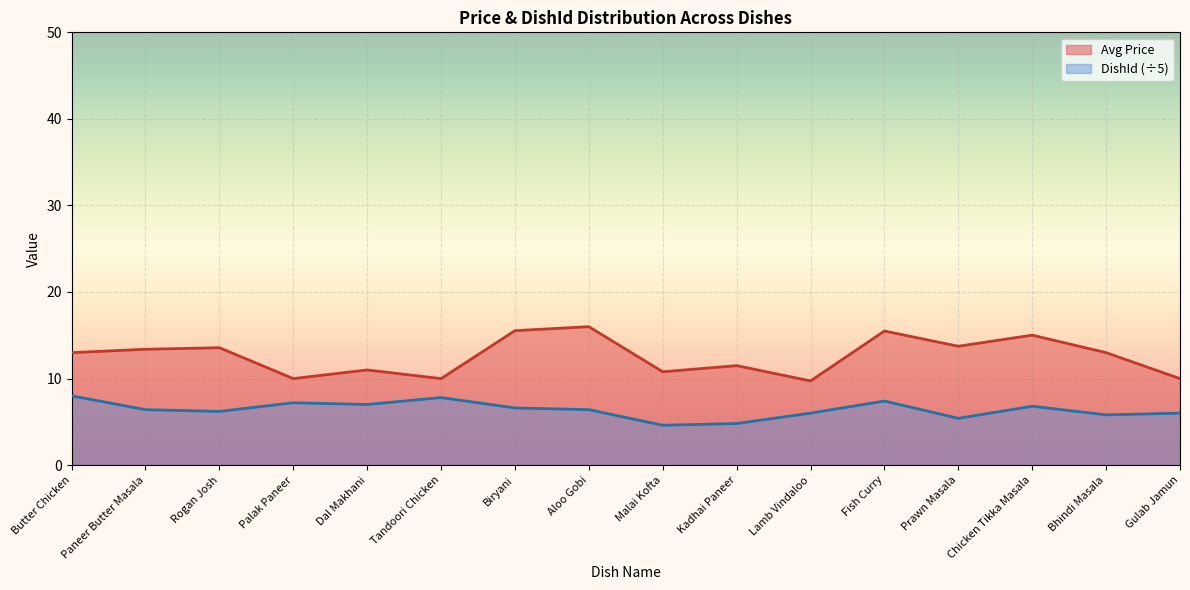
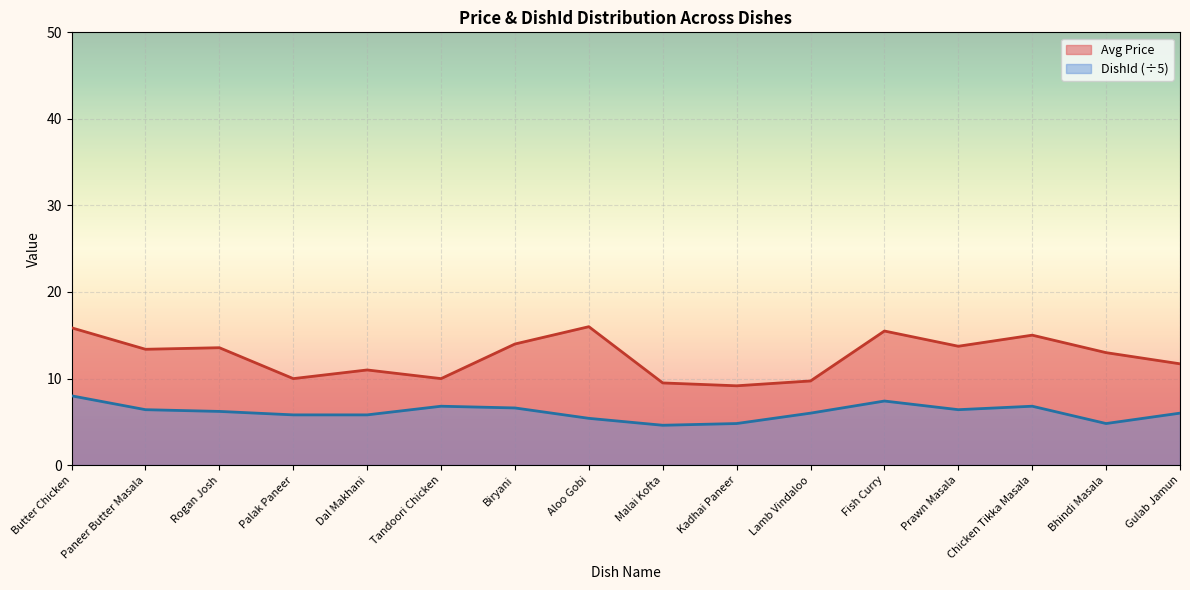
  {
    "Avg Price": {
-     "Butter Chicken": 13,
+     "Butter Chicken": 16,
      "Paneer Butter Masala": 13,
      "Rogan Josh": 14,
      "Palak Paneer": 10,
      "Dal Makhani": 11,
      "Tandoori Chicken": 10,
-     "Biryani": 16,
+     "Biryani": 14,
      "Aloo Gobi": 16,
-     "Malai Kofta": 11,
-     "Kadhai Paneer": 11,
+     "Malai Kofta": 9,
+     "Kadhai Paneer": 9,
      "Lamb Vindaloo": 10,
      "Fish Curry": 15,
      "Prawn Masala": 14,
      "Chicken Tikka Masala": 15,
      "Bhindi Masala": 13,
-     "Gulab Jamun": 10
+     "Gulab Jamun": 12
    },
    "DishId (÷5)": {
      "Butter Chicken": 8,
      "Paneer Butter Masala": 6,
      "Rogan Josh": 6,
-     "Palak Paneer": 7,
-     "Dal Makhani": 7,
-     "Tandoori Chicken": 8,
+     "Palak Paneer": 6,
+     "Dal Makhani": 6,
+     "Tandoori Chicken": 7,
      "Biryani": 7,
-     "Aloo Gobi": 6,
+     "Aloo Gobi": 5,
      "Malai Kofta": 5,
      "Kadhai Paneer": 5,
      "Lamb Vindaloo": 6,
      "Fish Curry": 7,
-     "Prawn Masala": 5,
+     "Prawn Masala": 6,
      "Chicken Tikka Masala": 7,
-     "Bhindi Masala": 6,
+     "Bhindi Masala": 5,
      "Gulab Jamun": 6
    }
  }
